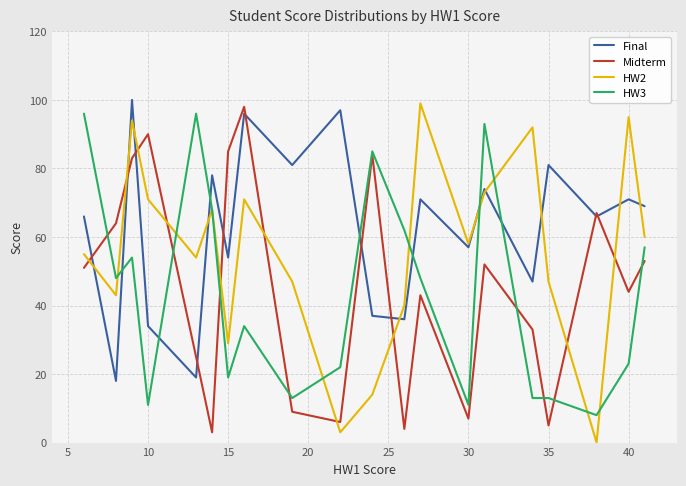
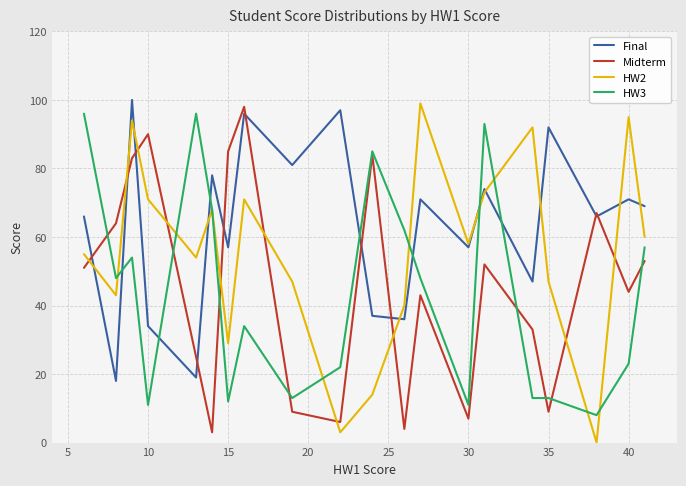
  {
    "Final": {
      "10": 34,
-     "15": 54,
+     "15": 57,
      "30": 57,
-     "35": 81,
+     "35": 92,
      "40": 71
    },
    "Midterm": {
      "10": 90,
      "15": 85,
      "30": 7,
-     "35": 5,
+     "35": 9,
      "40": 44
    },
    "HW2": {
      "10": 71,
      "15": 29,
      "30": 58,
      "35": 47,
      "40": 95
    },
    "HW3": {
      "10": 11,
-     "15": 19,
+     "15": 12,
      "30": 11,
      "35": 13,
      "40": 23
    }
  }
